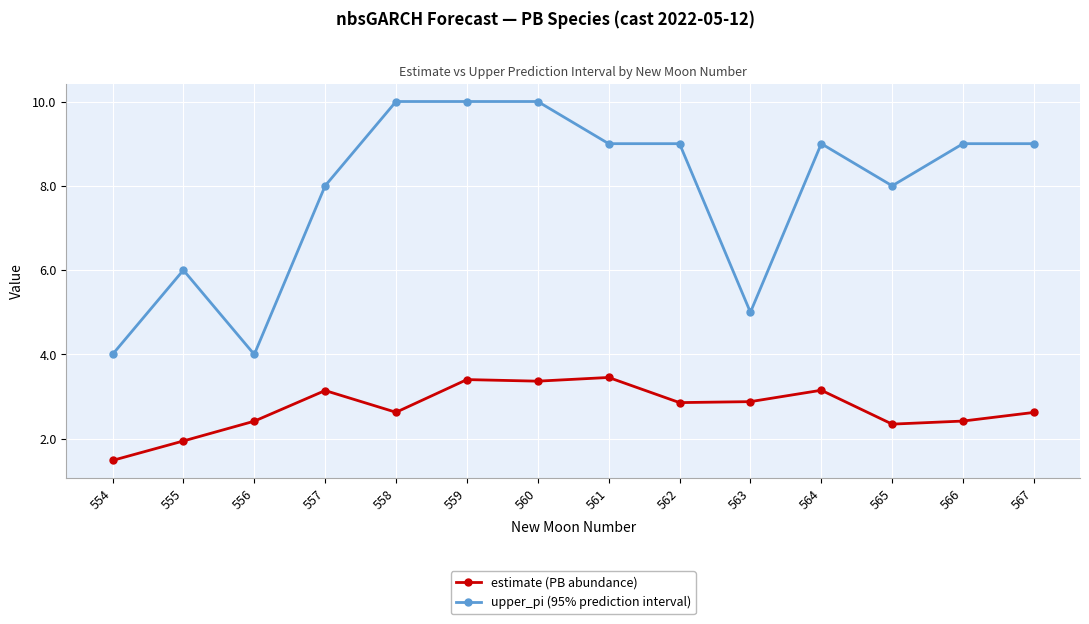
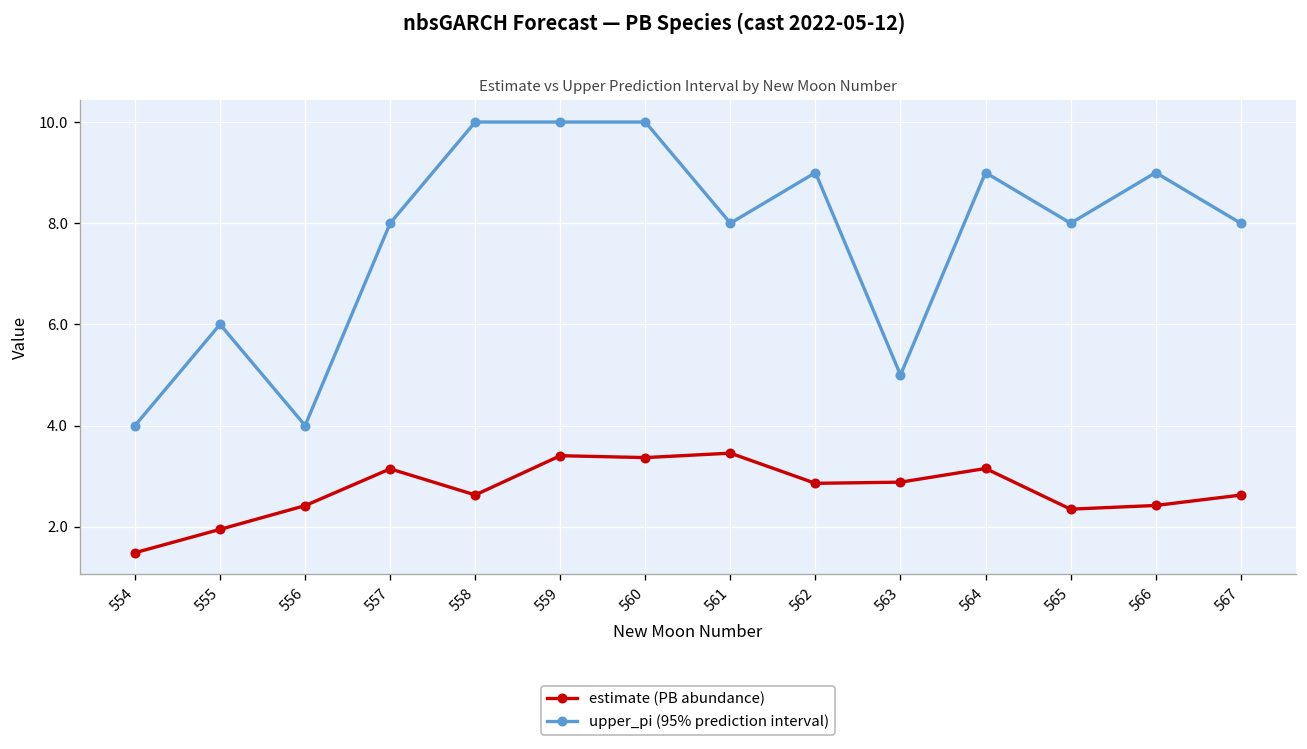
  {
    "estimate (PB abundance)": {
      "554": 1.5,
      "555": 2,
      "556": 2.4,
      "557": 3.1,
      "558": 2.6,
      "559": 3.4,
      "560": 3.4,
      "561": 3.5,
      "562": 2.9,
      "563": 2.9,
      "564": 3.2,
      "565": 2.3,
      "566": 2.4,
      "567": 2.6
    },
    "upper_pi (95% prediction interval)": {
      "554": 4,
      "555": 6,
      "556": 4,
      "557": 8,
      "558": 10,
      "559": 10,
      "560": 10,
-     "561": 9,
+     "561": 8,
      "562": 9,
      "563": 5,
      "564": 9,
      "565": 8,
      "566": 9,
-     "567": 9
+     "567": 8
    }
  }
